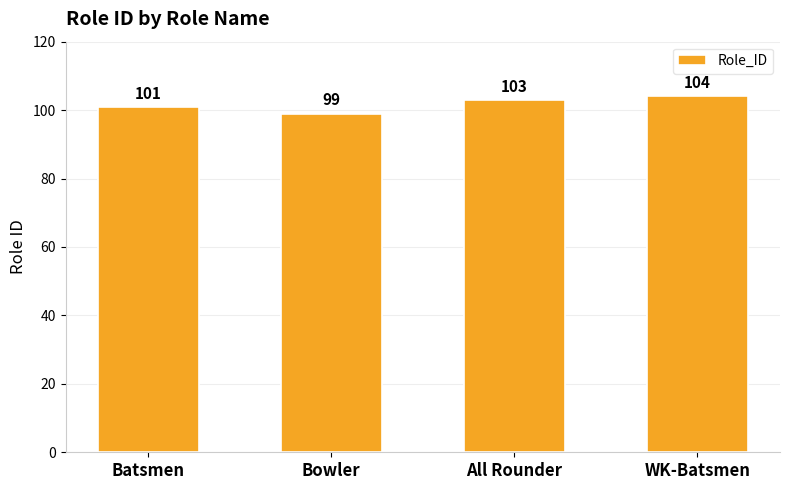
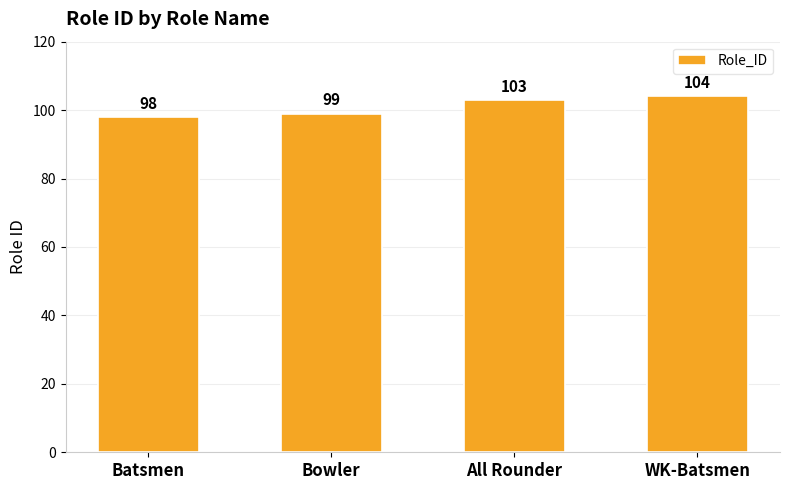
  {
-   "Batsmen": 101,
+   "Batsmen": 98,
    "Bowler": 99,
    "All Rounder": 103,
    "WK-Batsmen": 104
  }
